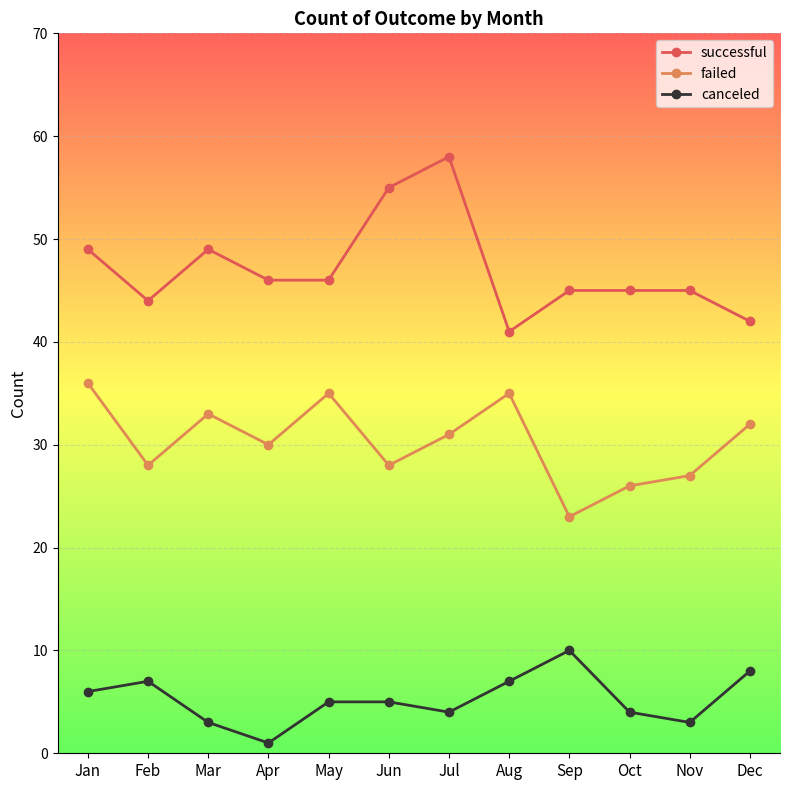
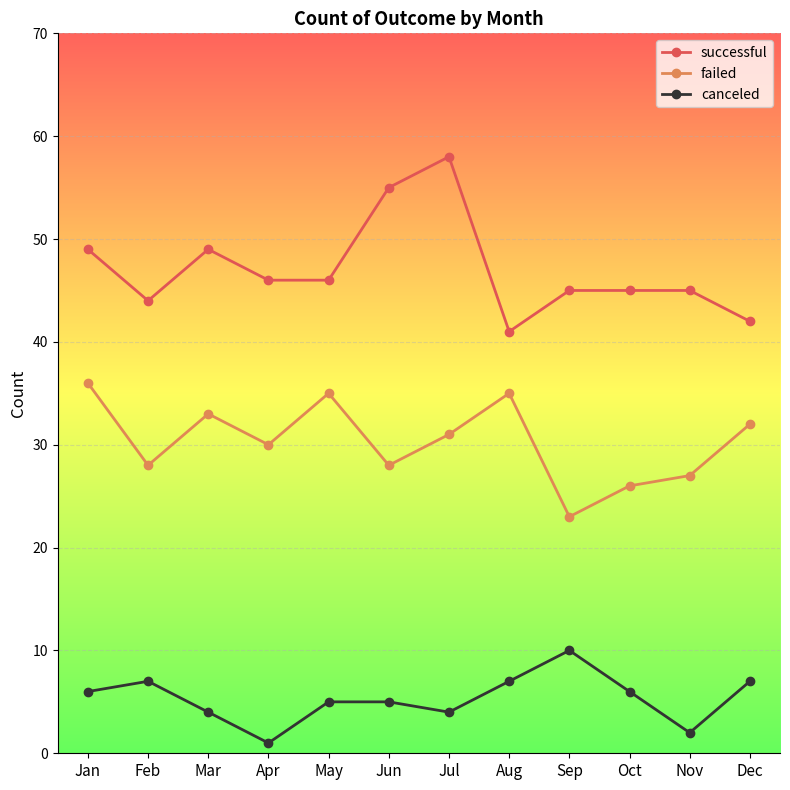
  {
    "canceled": {
      "Jan": 6,
      "Feb": 7,
-     "Mar": 3,
+     "Mar": 4,
      "Apr": 1,
      "May": 5,
      "Jun": 5,
      "Jul": 4,
      "Aug": 7,
      "Sep": 10,
-     "Oct": 4,
-     "Nov": 3,
-     "Dec": 8
+     "Oct": 6,
+     "Nov": 2,
+     "Dec": 7
    }
  }
